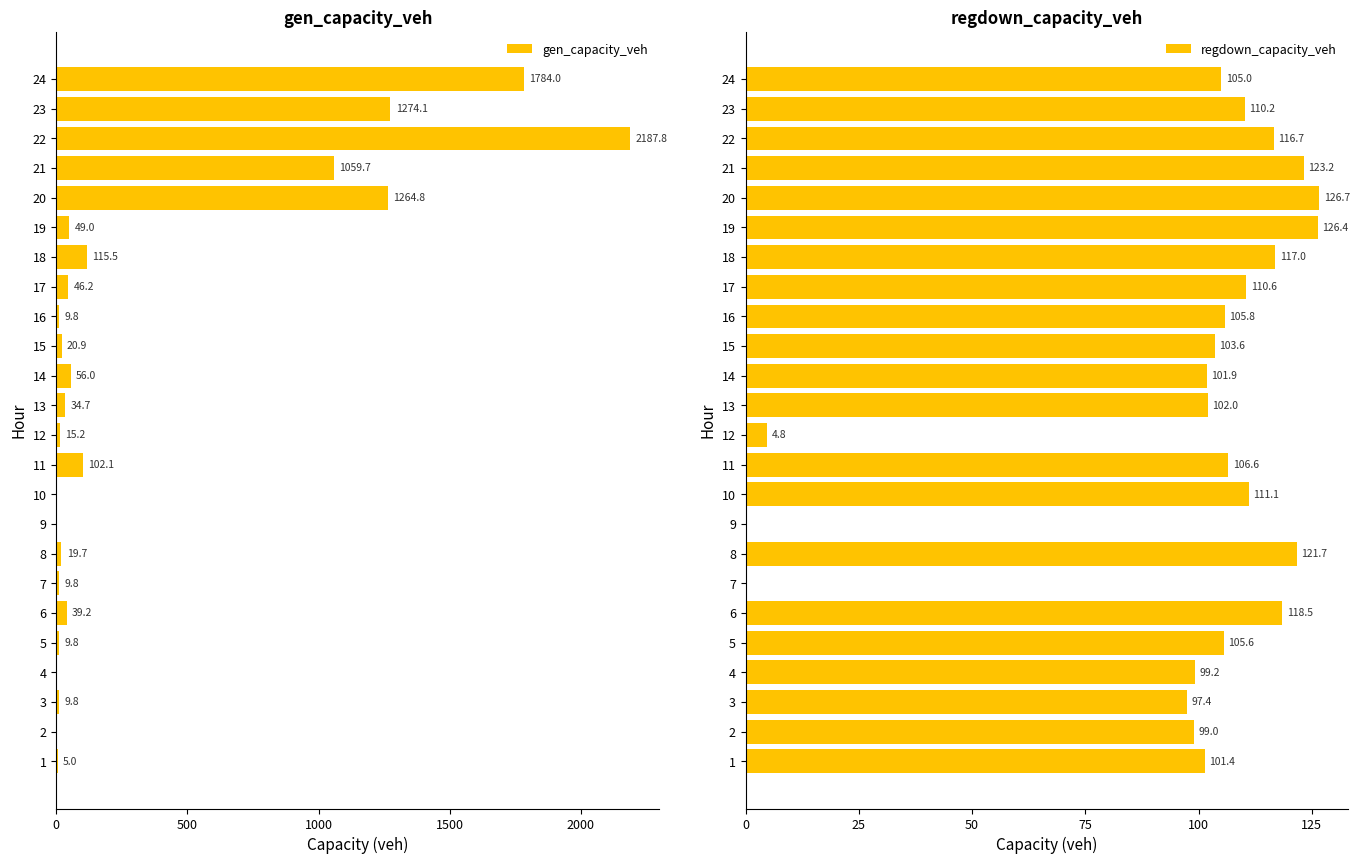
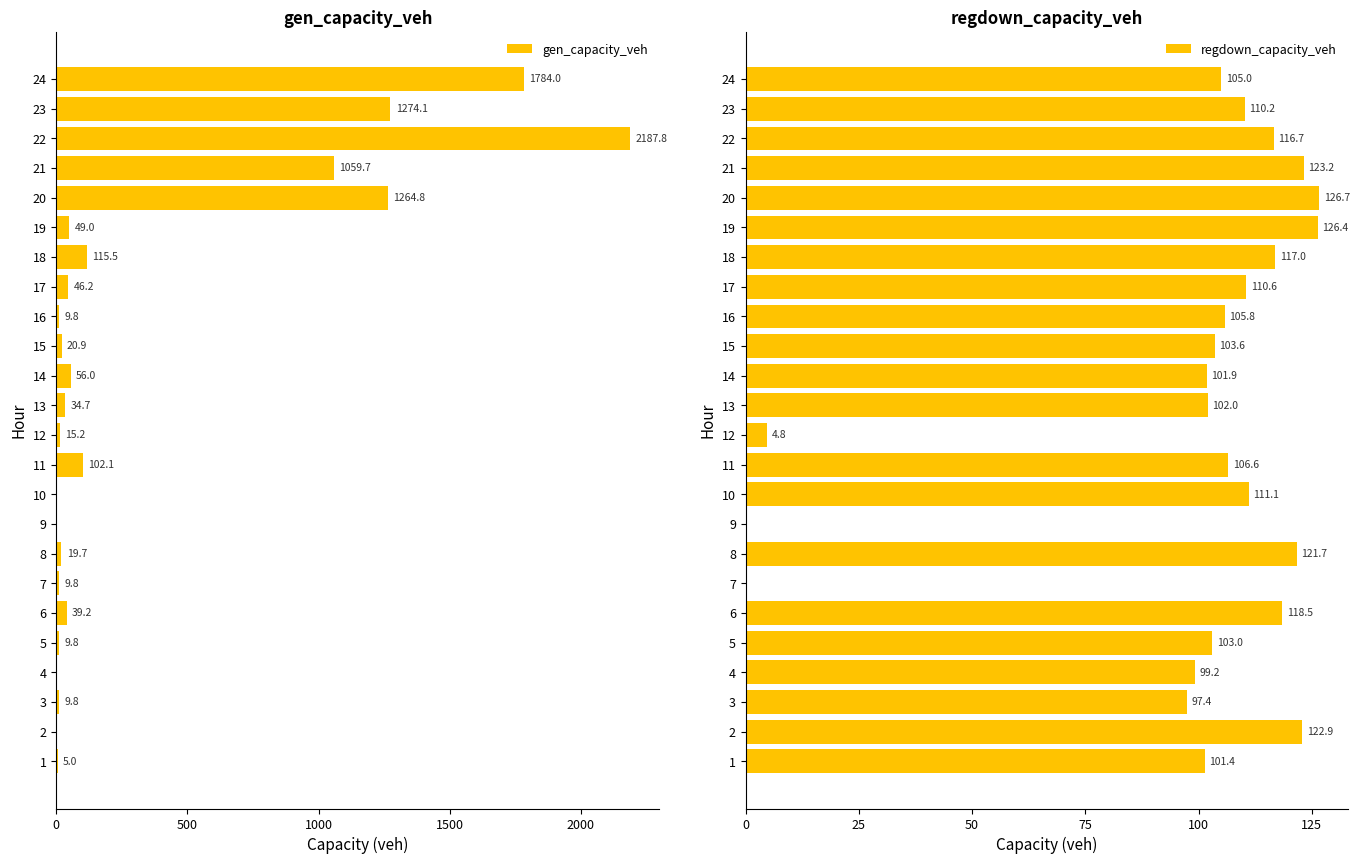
  {
    "gen_capacity_veh": {
      "24": 1784.0,
      "23": 1274.1,
      "22": 2187.8,
      "21": 1059.7,
      "20": 1264.8,
      "19": 49.0,
      "18": 115.5,
      "17": 46.2,
      "16": 9.8,
      "15": 20.9,
      "14": 56.0,
      "13": 34.7,
      "12": 15.2,
      "11": 102.1,
      "8": 19.7,
      "7": 9.8,
      "6": 39.2,
      "5": 9.8,
      "3": 9.8,
      "1": 5.0
    },
    "regdown_capacity_veh": {
      "24": 105.0,
      "23": 110.2,
      "22": 116.7,
      "21": 123.2,
      "20": 126.7,
      "19": 126.4,
      "18": 117.0,
      "17": 110.6,
      "16": 105.8,
      "15": 103.6,
      "14": 101.9,
      "13": 102.0,
      "12": 4.8,
      "11": 106.6,
      "10": 111.1,
      "8": 121.7,
      "6": 118.5,
-     "5": 105.6,
+     "5": 103.0,
      "4": 99.2,
      "3": 97.4,
-     "2": 99.0,
+     "2": 122.9,
      "1": 101.4
    }
  }
